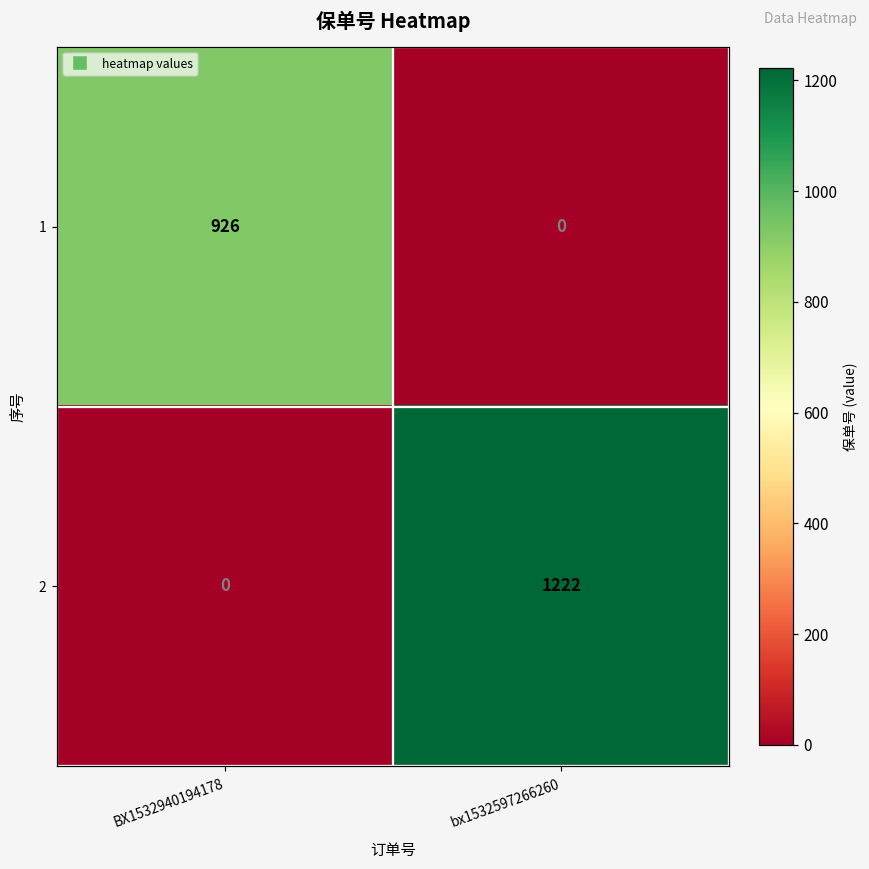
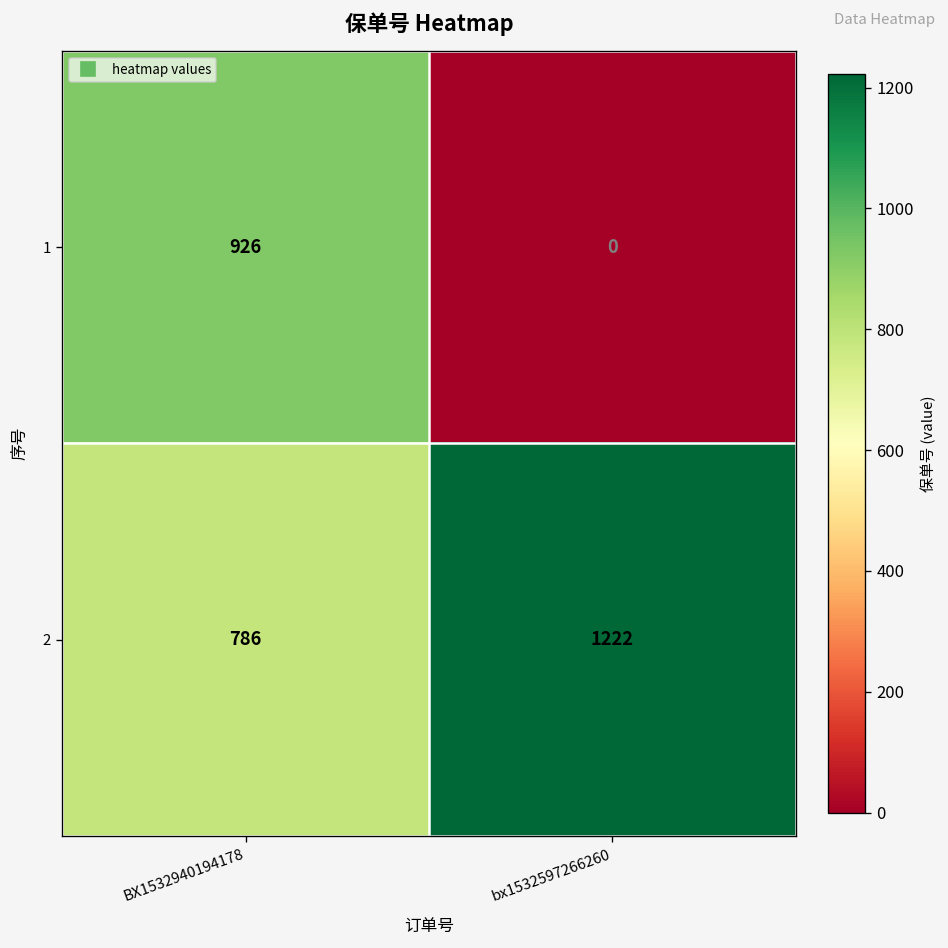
  {
    "1": {
      "BX1532940194178": 926,
      "bx1532597266260": 0
    },
    "2": {
-     "BX1532940194178": 0,
+     "BX1532940194178": 786,
      "bx1532597266260": 1222
    }
  }
